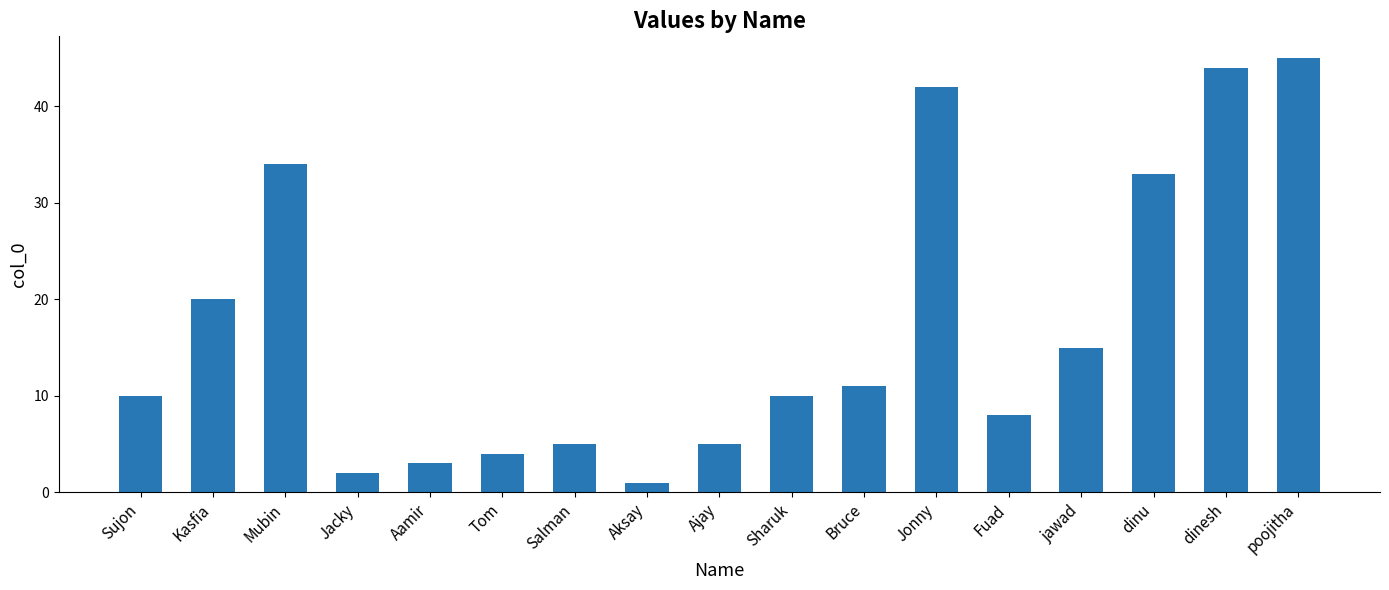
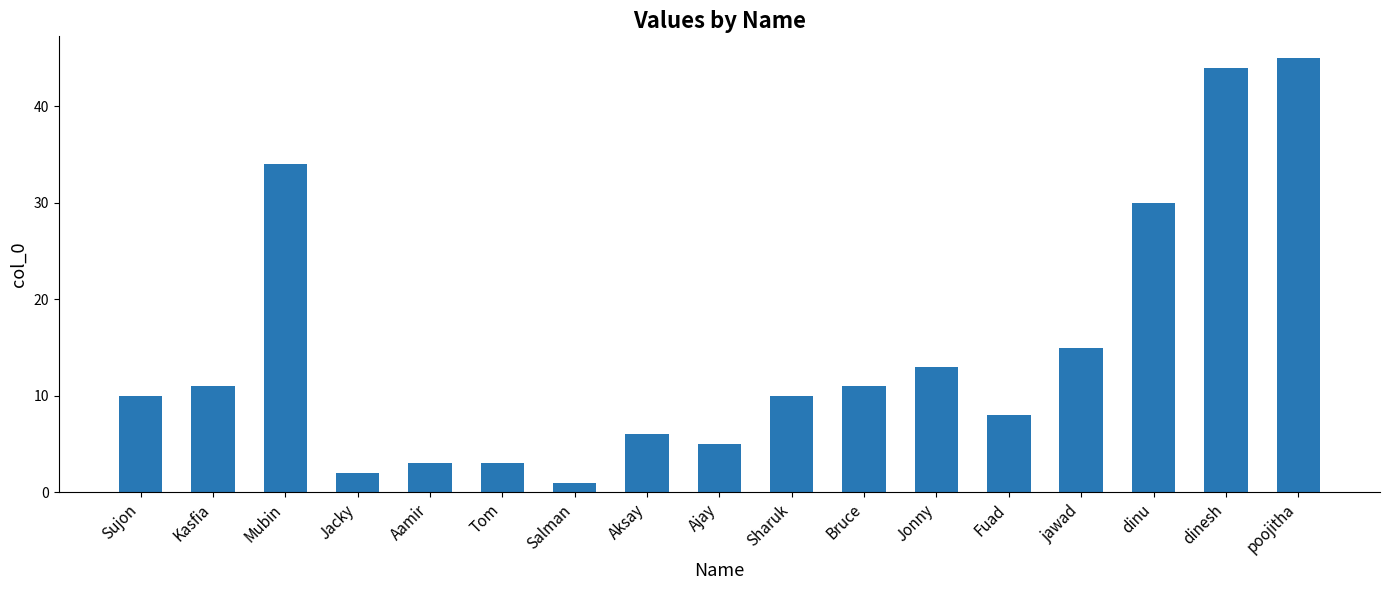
  {
    "Sujon": 10,
-   "Kasfia": 20,
+   "Kasfia": 11,
    "Mubin": 34,
    "Jacky": 2,
    "Aamir": 3,
-   "Tom": 4,
-   "Salman": 5,
-   "Aksay": 1,
+   "Tom": 3,
+   "Salman": 1,
+   "Aksay": 6,
    "Ajay": 5,
    "Sharuk": 10,
    "Bruce": 11,
-   "Jonny": 42,
+   "Jonny": 13,
    "Fuad": 8,
    "jawad": 15,
-   "dinu": 33,
+   "dinu": 30,
    "dinesh": 44,
    "poojitha": 45
  }
